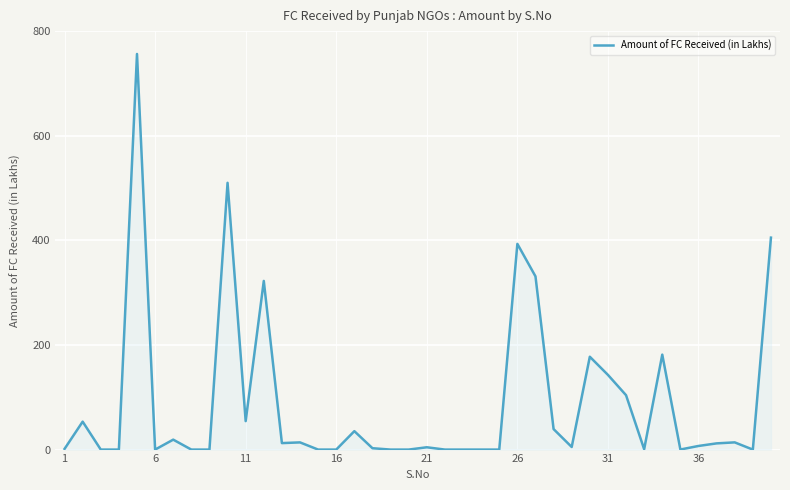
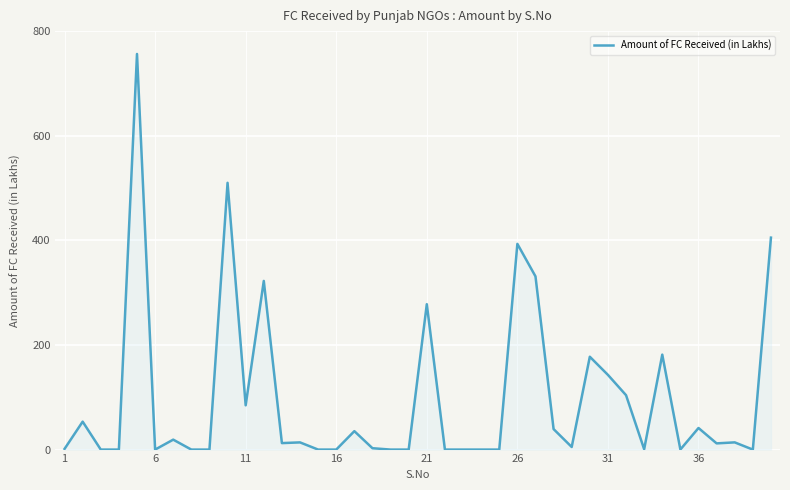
  {
    "1": 0,
    "6": 0,
-   "11": 50,
+   "11": 80,
    "16": 0,
-   "21": 0,
+   "21": 280,
    "26": 390,
    "31": 140,
-   "36": 10
+   "36": 40
  }
